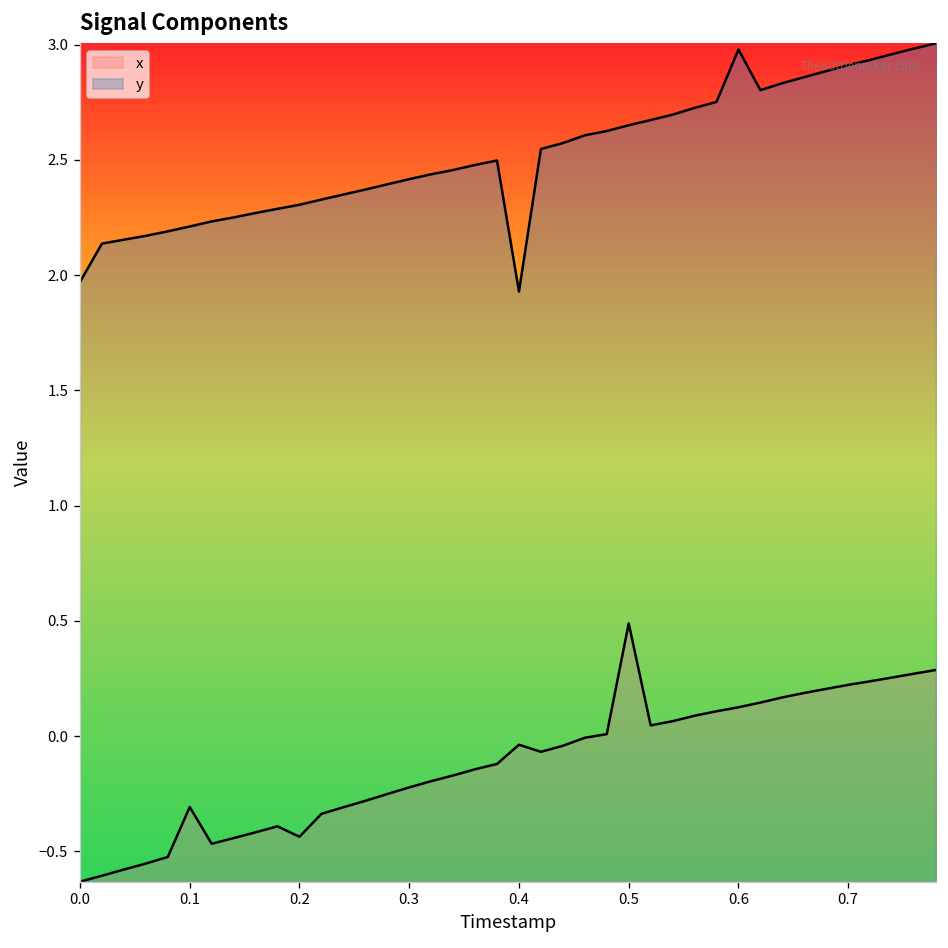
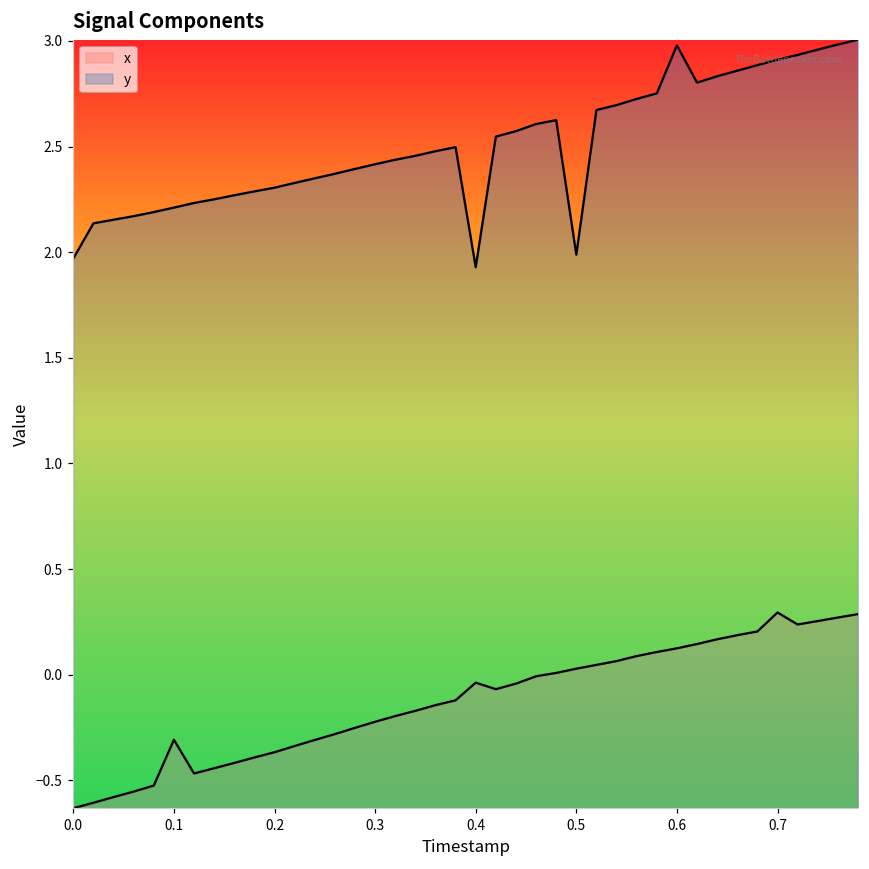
  {
    "x": {
      "0.0": -0.63,
      "0.1": -0.31,
-     "0.2": -0.44,
+     "0.2": -0.37,
      "0.3": -0.22,
      "0.4": -0.04,
-     "0.5": 0.49,
+     "0.5": 0.03,
      "0.6": 0.12,
-     "0.7": 0.22
+     "0.7": 0.29
    },
    "y": {
      "0.0": 1.97,
      "0.1": 2.21,
      "0.2": 2.31,
      "0.3": 2.42,
      "0.4": 1.93,
-     "0.5": 2.65,
+     "0.5": 1.99,
      "0.6": 2.98,
      "0.7": 2.91
    }
  }
